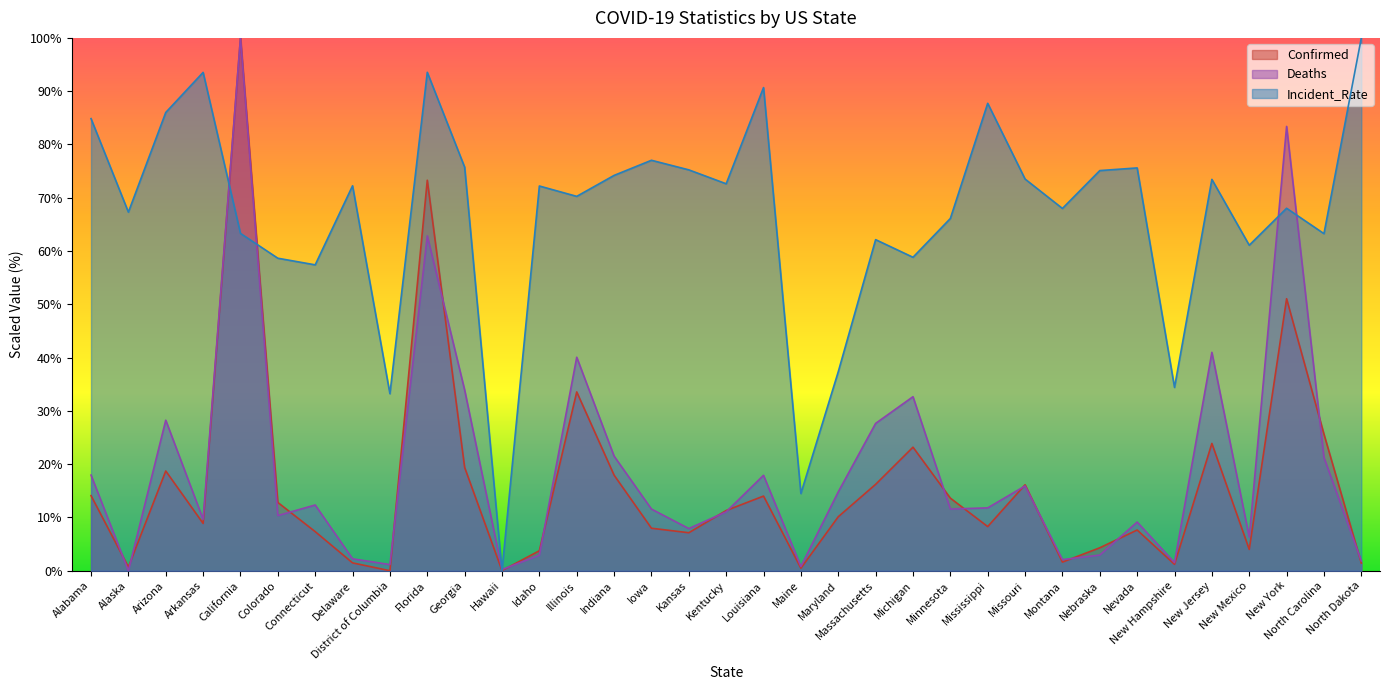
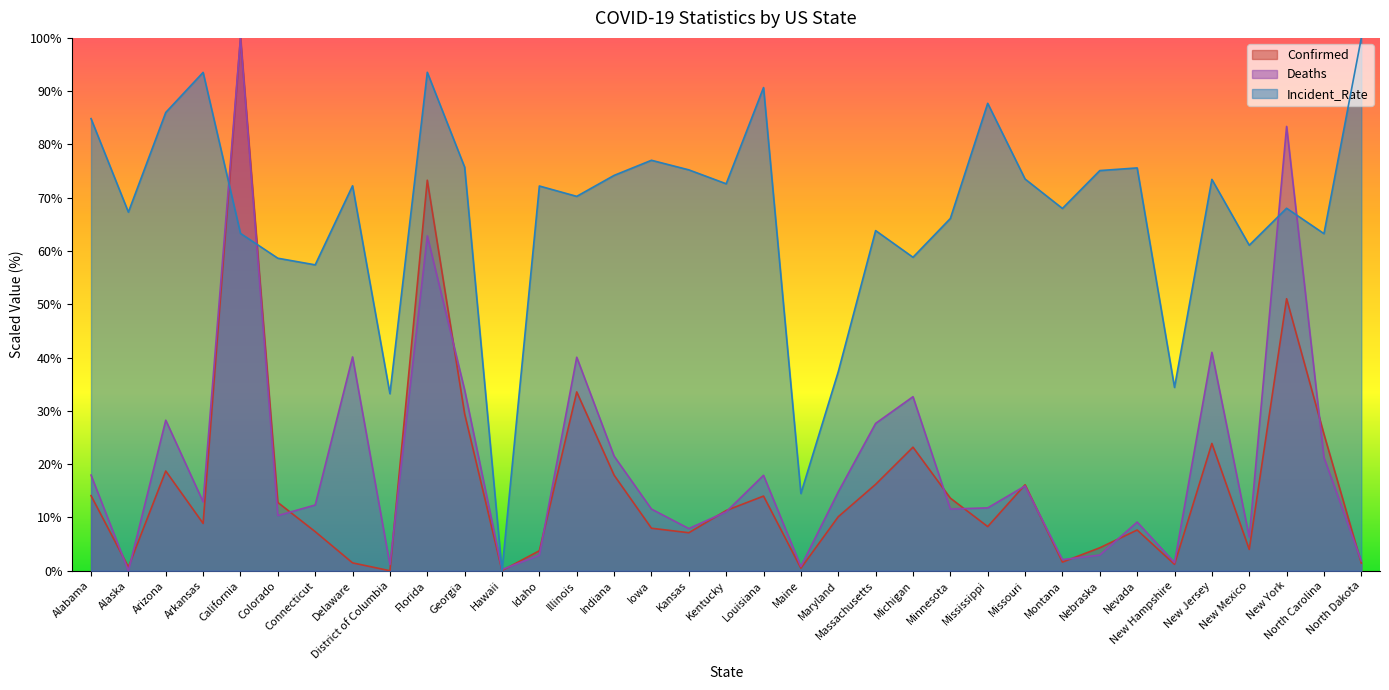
  {
    "Confirmed": {
      "Alabama": "14%",
      "Alaska": "1%",
      "Arizona": "19%",
      "Arkansas": "9%",
      "Colorado": "13%",
      "Connecticut": "7%",
      "Delaware": "1%",
      "District of Columbia": "0%",
      "Florida": "73%",
-     "Georgia": "19%",
+     "Georgia": "29%",
      "Idaho": "4%",
      "Illinois": "34%",
      "Indiana": "18%",
      "Iowa": "8%",
      "Kansas": "7%",
      "Louisiana": "14%",
      "Maryland": "10%",
      "Massachusetts": "16%",
      "Michigan": "23%",
      "Minnesota": "14%",
      "Mississippi": "8%",
      "Nebraska": "4%",
      "Nevada": "8%",
      "New Jersey": "24%",
      "New Mexico": "4%",
      "New York": "51%",
      "North Carolina": "26%"
    },
    "Deaths": {
      "Alabama": "18%",
      "Alaska": "0%",
      "Arizona": "28%",
-     "Arkansas": "10%",
+     "Arkansas": "13%",
      "Colorado": "10%",
      "Connecticut": "12%",
-     "Delaware": "2%",
+     "Delaware": "40%",
      "District of Columbia": "1%",
      "Florida": "63%",
      "Georgia": "34%",
      "Idaho": "3%",
      "Illinois": "40%",
      "Indiana": "22%",
      "Iowa": "12%",
      "Kansas": "8%",
      "Louisiana": "18%",
      "Maryland": "15%",
      "Massachusetts": "28%",
      "Michigan": "33%",
      "Minnesota": "12%",
      "Mississippi": "12%",
      "Nebraska": "3%",
      "Nevada": "9%",
      "New Jersey": "41%",
      "New Mexico": "6%",
      "New York": "83%",
      "North Carolina": "21%"
    },
    "Incident_Rate": {
      "Alabama": "85%",
      "Alaska": "67%",
      "Arizona": "86%",
      "Arkansas": "94%",
      "California": "63%",
      "Colorado": "59%",
      "Connecticut": "57%",
      "Delaware": "72%",
      "District of Columbia": "33%",
      "Florida": "94%",
      "Georgia": "76%",
      "Idaho": "72%",
      "Illinois": "70%",
      "Indiana": "74%",
      "Iowa": "77%",
      "Kansas": "75%",
      "Kentucky": "73%",
      "Louisiana": "91%",
      "Maine": "14%",
      "Maryland": "37%",
-     "Massachusetts": "62%",
+     "Massachusetts": "64%",
      "Michigan": "59%",
      "Minnesota": "66%",
      "Mississippi": "88%",
      "Missouri": "74%",
      "Montana": "68%",
      "Nebraska": "75%",
      "Nevada": "76%",
      "New Hampshire": "34%",
      "New Jersey": "73%",
      "New Mexico": "61%",
      "New York": "68%",
      "North Carolina": "63%",
      "North Dakota": "100%"
    }
  }
